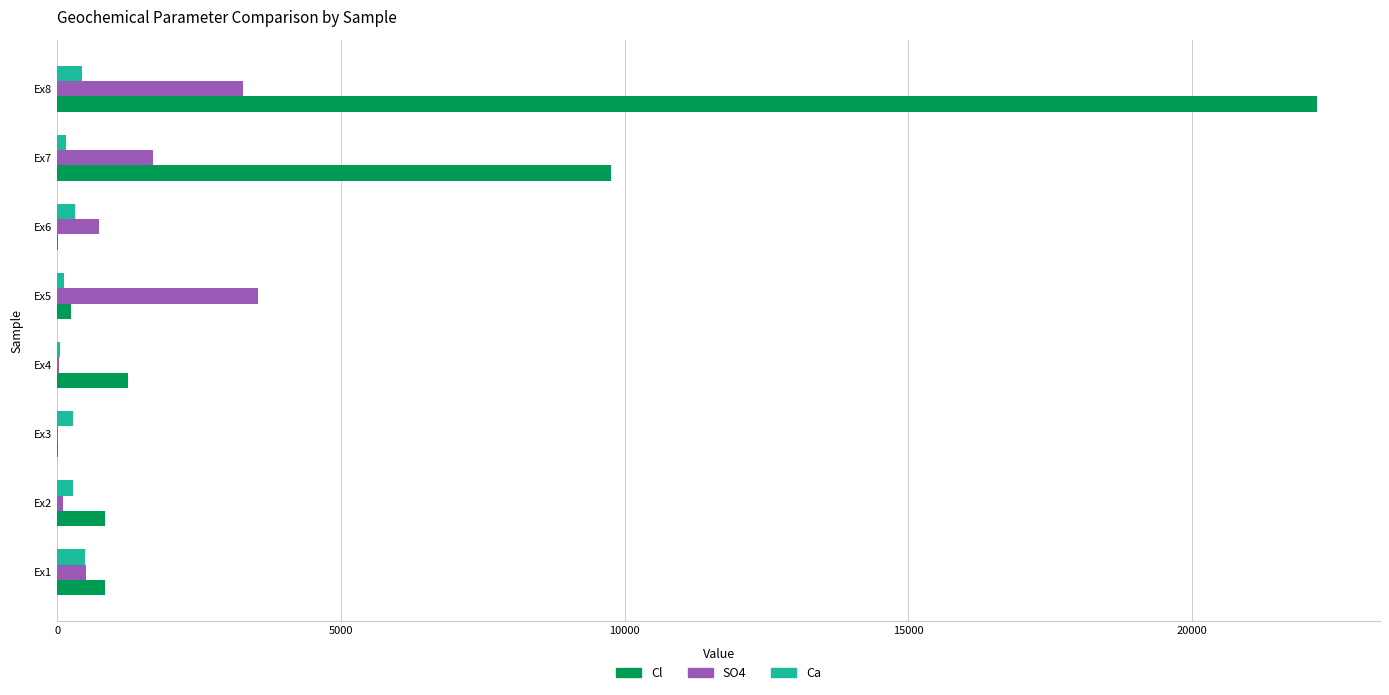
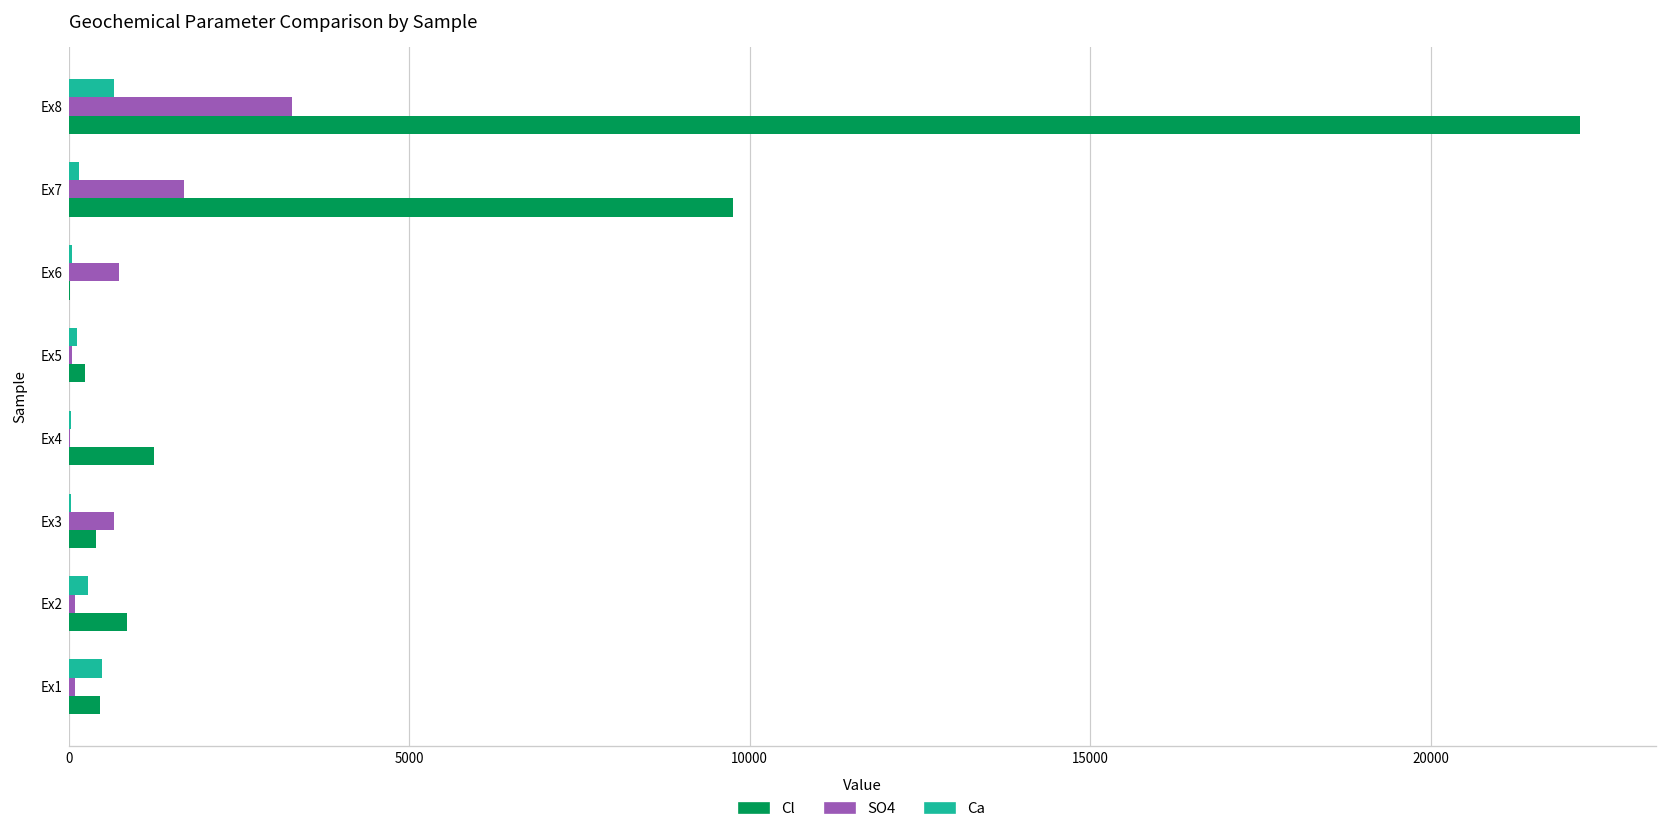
  {
    "Cl": {
      "Ex8": 22200,
      "Ex7": 9800,
      "Ex5": 200,
      "Ex4": 1300,
-     "Ex3": 0,
+     "Ex3": 400,
      "Ex2": 900,
-     "Ex1": 800
+     "Ex1": 500
    },
    "SO4": {
      "Ex8": 3300,
      "Ex7": 1700,
      "Ex6": 700,
-     "Ex5": 3500,
-     "Ex3": 0,
+     "Ex5": 100,
+     "Ex3": 700,
      "Ex2": 100,
-     "Ex1": 500
+     "Ex1": 100
    },
    "Ca": {
-     "Ex8": 400,
+     "Ex8": 700,
      "Ex7": 200,
-     "Ex6": 300,
+     "Ex6": 0,
      "Ex5": 100,
-     "Ex3": 300,
+     "Ex3": 0,
      "Ex2": 300,
      "Ex1": 500
    }
  }
